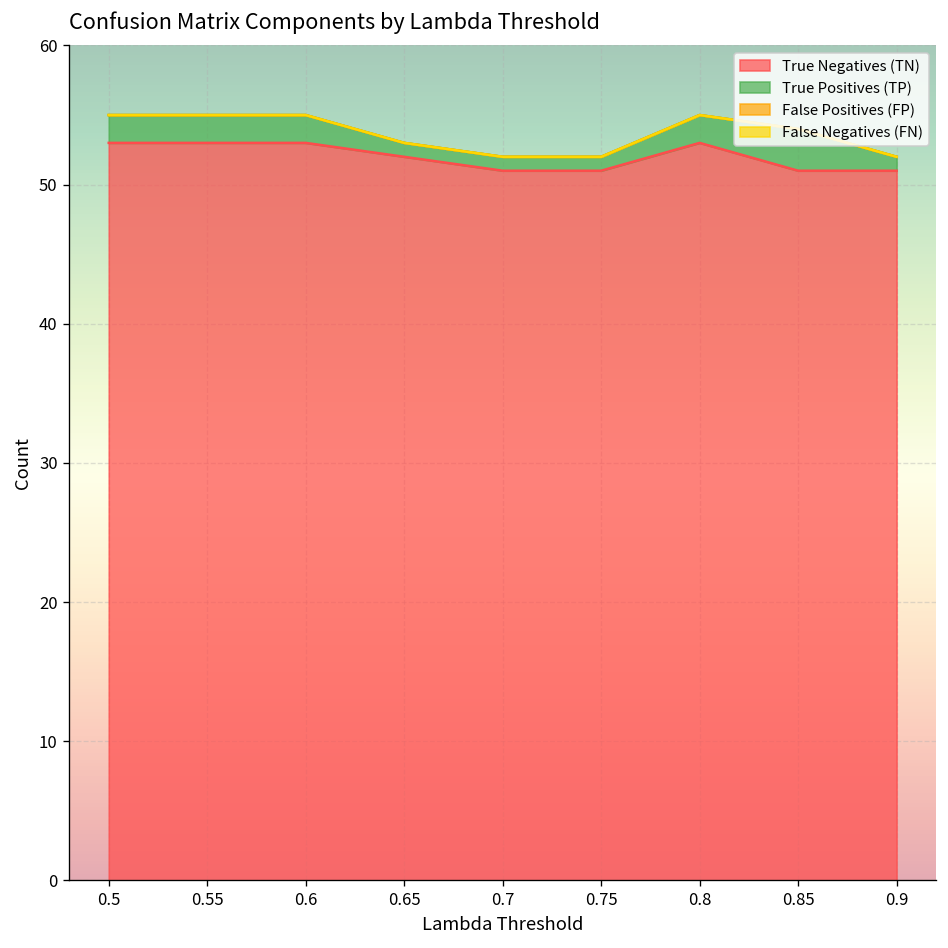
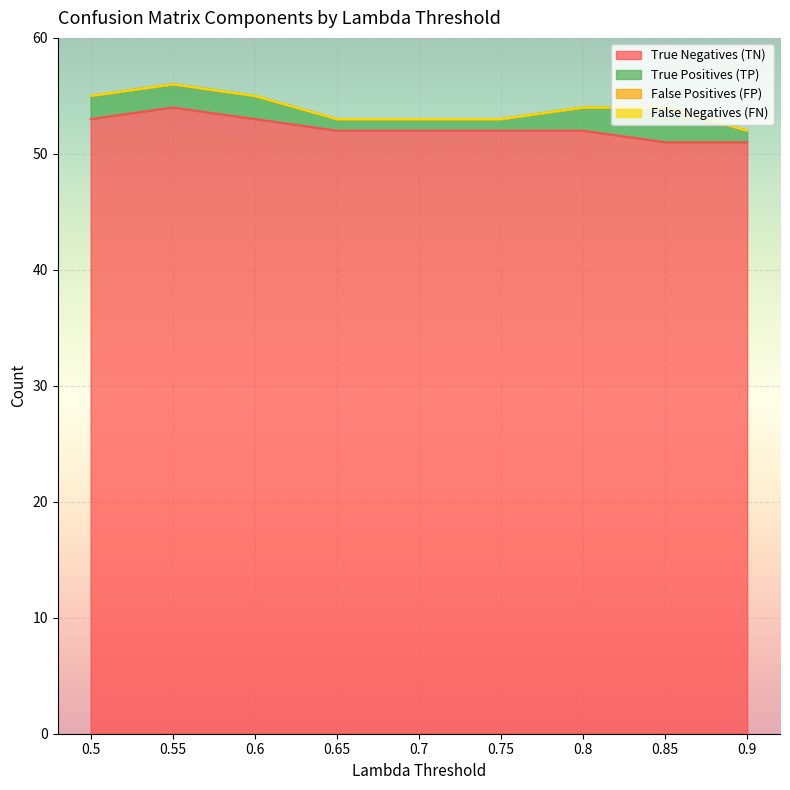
  {
    "True Negatives (TN)": {
      "0.5": 53,
-     "0.55": 53,
+     "0.55": 54,
      "0.6": 53,
      "0.65": 52,
-     "0.7": 51,
-     "0.75": 51,
-     "0.8": 53,
+     "0.7": 52,
+     "0.75": 52,
+     "0.8": 52,
      "0.85": 51,
      "0.9": 51
    }
  }
